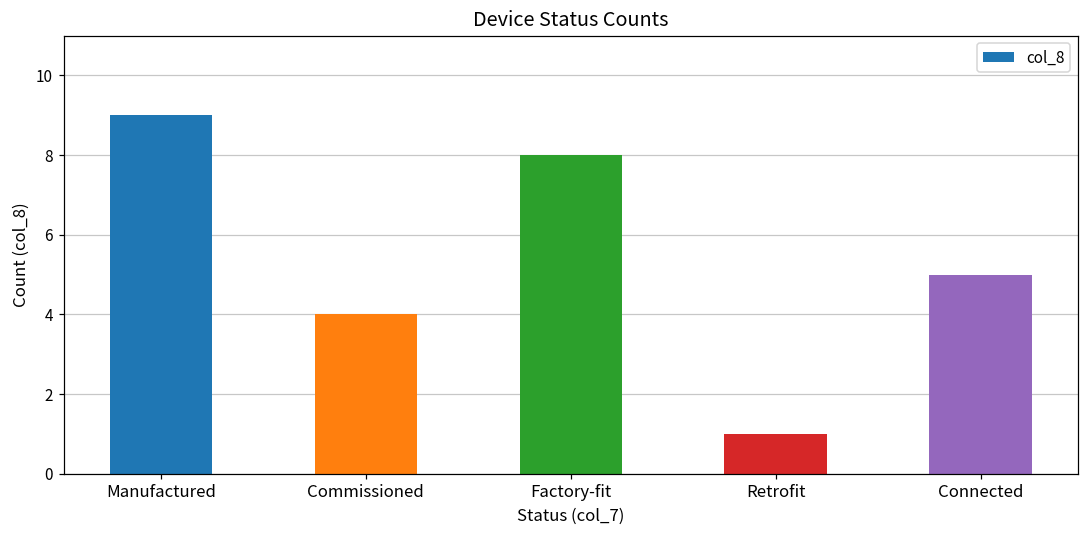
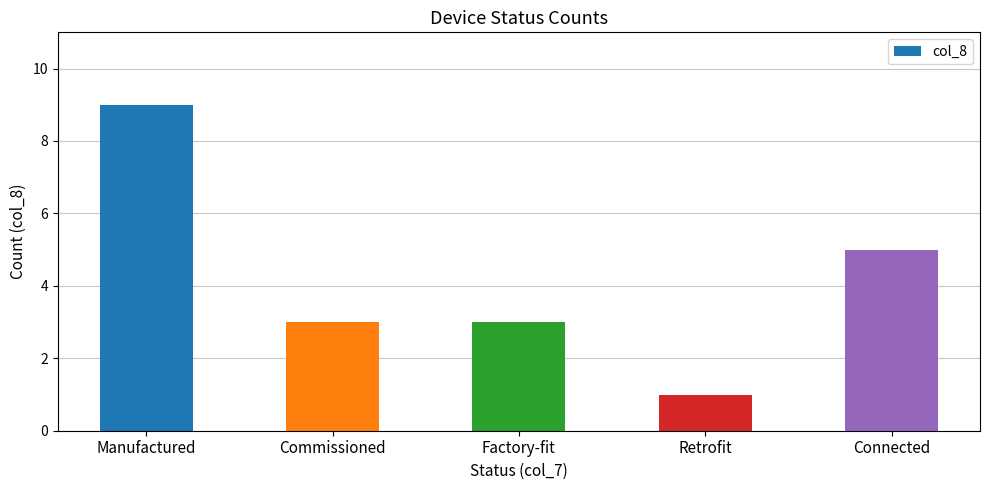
  {
    "Manufactured": 9,
-   "Commissioned": 4,
-   "Factory-fit": 8,
+   "Commissioned": 3,
+   "Factory-fit": 3,
    "Retrofit": 1,
    "Connected": 5
  }
